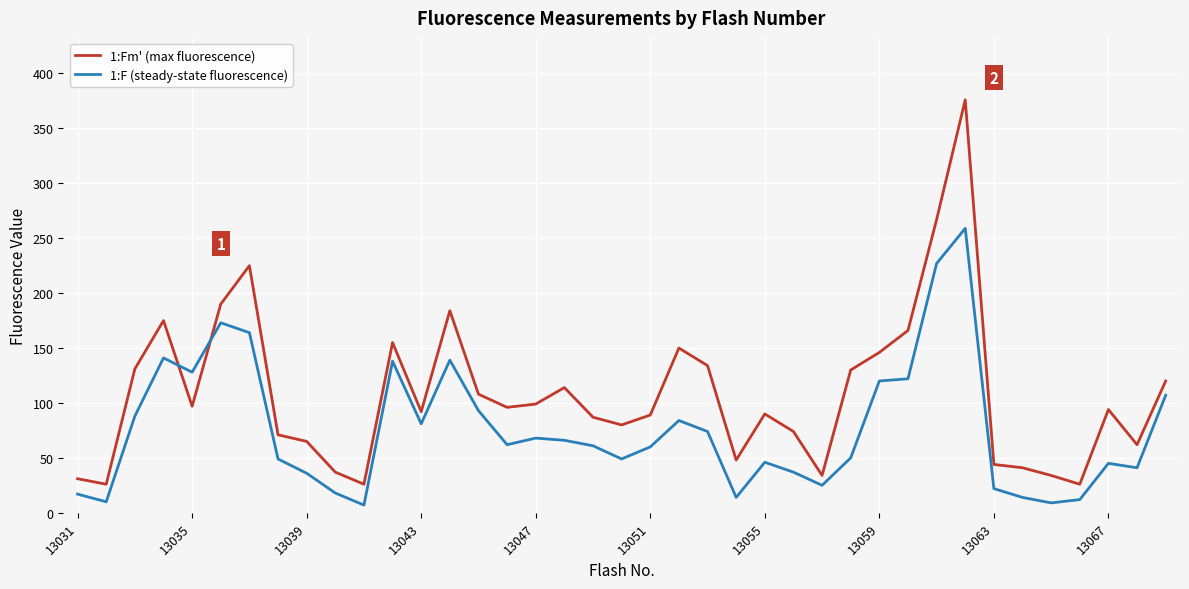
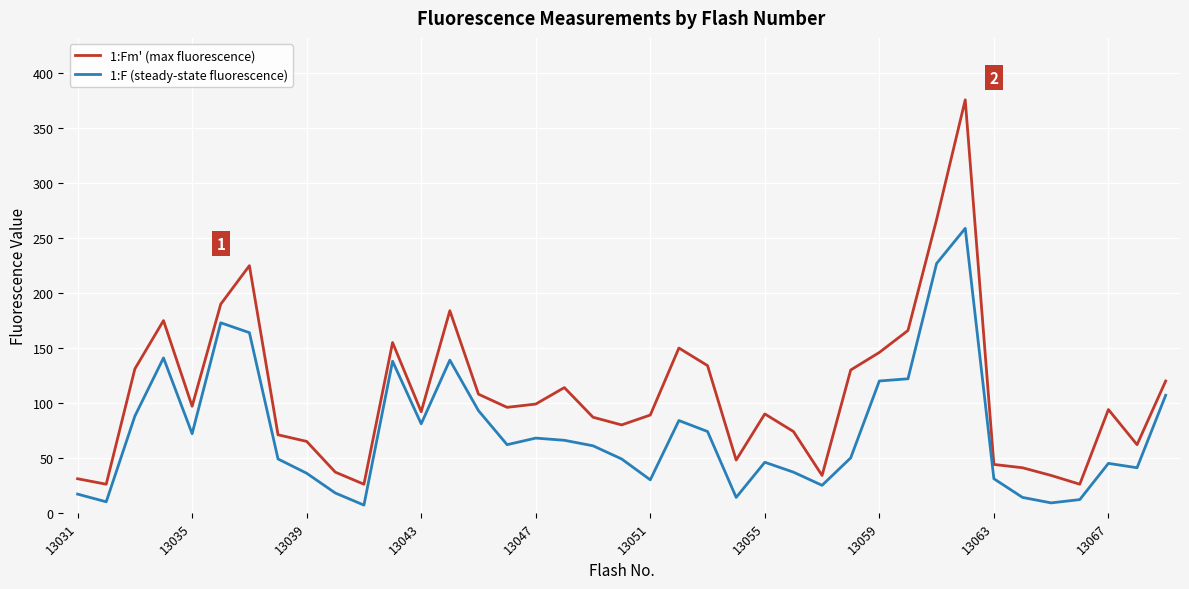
  {
    "1:Fm' (max fluorescence)": {
      "13031": 31,
      "13035": 97,
      "13039": 65,
      "13043": 92,
      "13047": 99,
      "13051": 89,
      "13055": 90,
      "13059": 146,
      "13063": 44,
      "13067": 94
    },
    "1:F (steady-state fluorescence)": {
      "13031": 17,
-     "13035": 128,
+     "13035": 72,
      "13039": 36,
      "13043": 81,
      "13047": 68,
-     "13051": 60,
+     "13051": 30,
      "13055": 46,
      "13059": 120,
-     "13063": 22,
+     "13063": 31,
      "13067": 45
    }
  }
